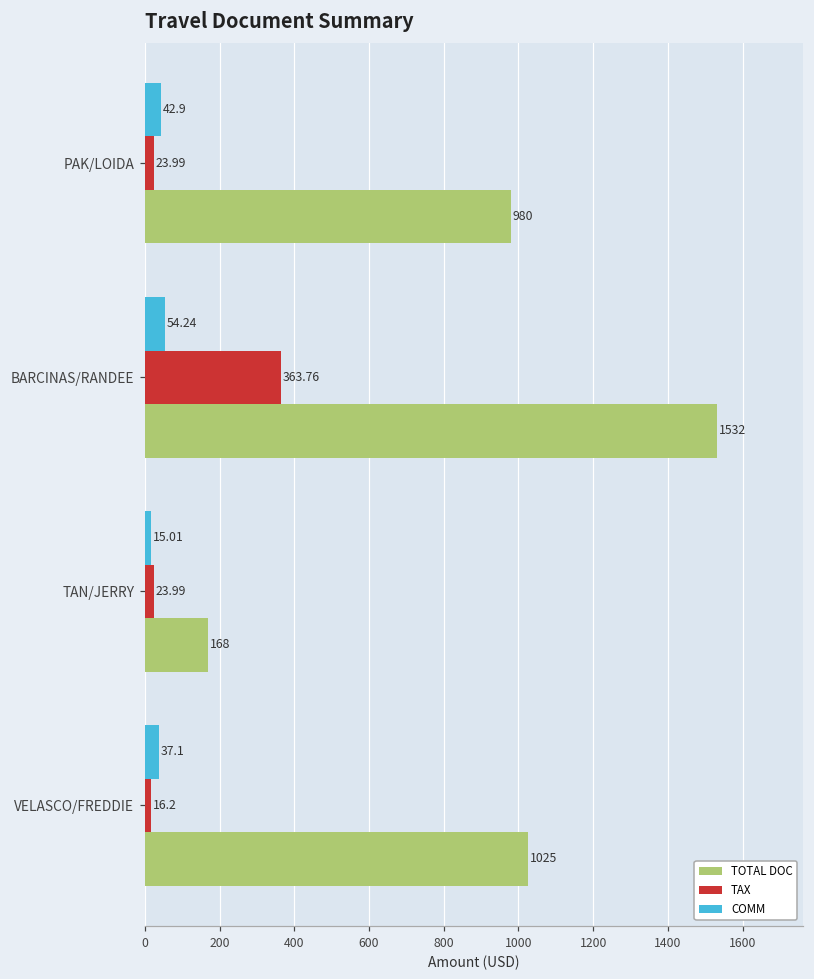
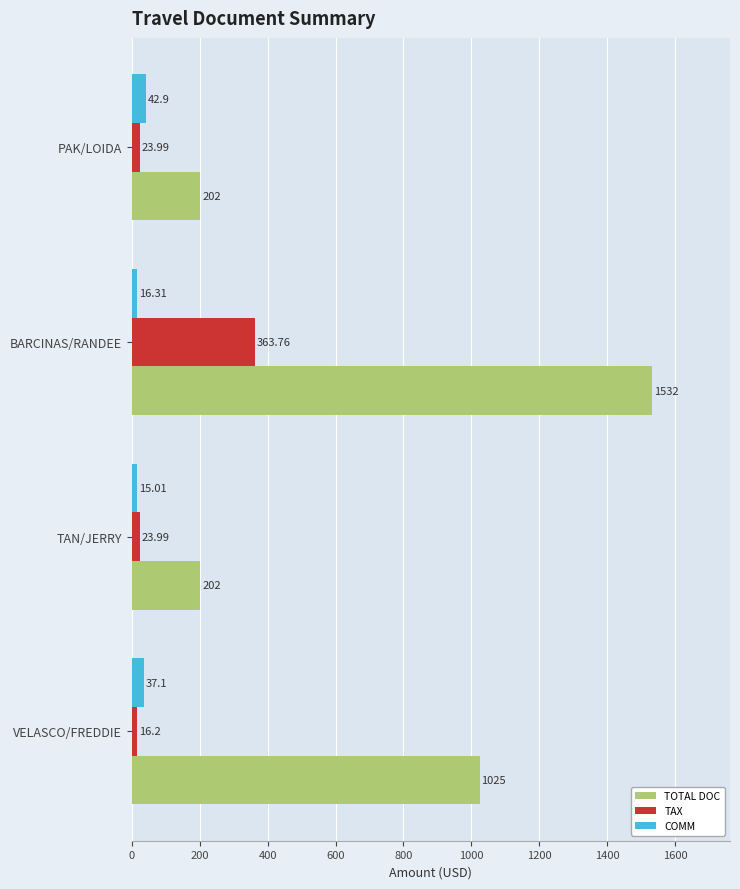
  {
    "TOTAL DOC": {
-     "PAK/LOIDA": 980,
+     "PAK/LOIDA": 202,
      "BARCINAS/RANDEE": 1532,
-     "TAN/JERRY": 168,
+     "TAN/JERRY": 202,
      "VELASCO/FREDDIE": 1025
    },
    "TAX": {
      "PAK/LOIDA": 23.99,
      "BARCINAS/RANDEE": 363.76,
      "TAN/JERRY": 23.99,
      "VELASCO/FREDDIE": 16.2
    },
    "COMM": {
      "PAK/LOIDA": 42.9,
-     "BARCINAS/RANDEE": 54.24,
+     "BARCINAS/RANDEE": 16.31,
      "TAN/JERRY": 15.01,
      "VELASCO/FREDDIE": 37.1
    }
  }
